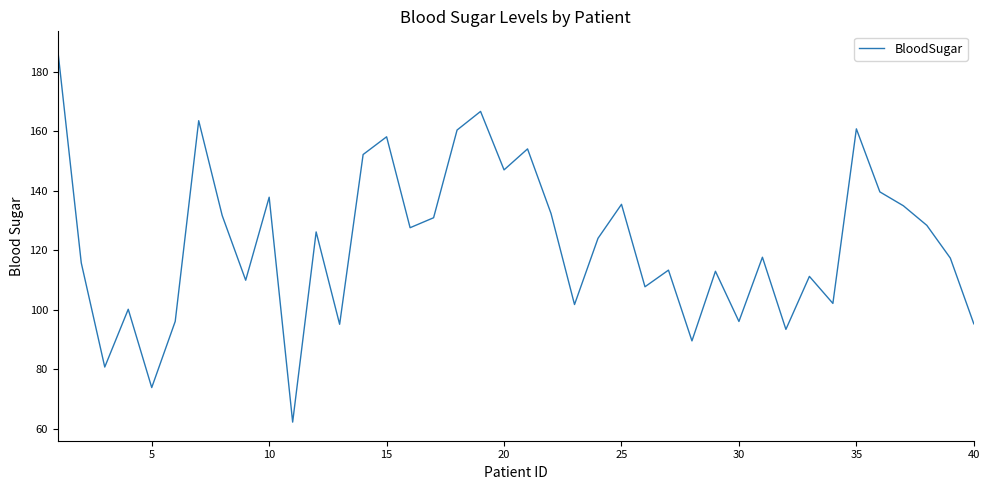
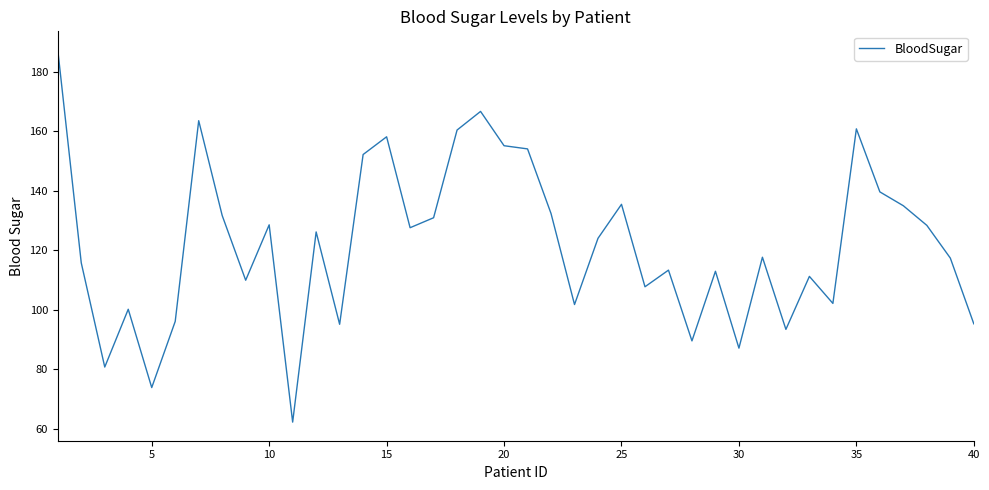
  {
    "5": 74,
-   "10": 138,
+   "10": 129,
    "15": 158,
-   "20": 147,
+   "20": 155,
    "25": 135,
-   "30": 96,
+   "30": 87,
    "35": 161,
    "40": 95
  }
